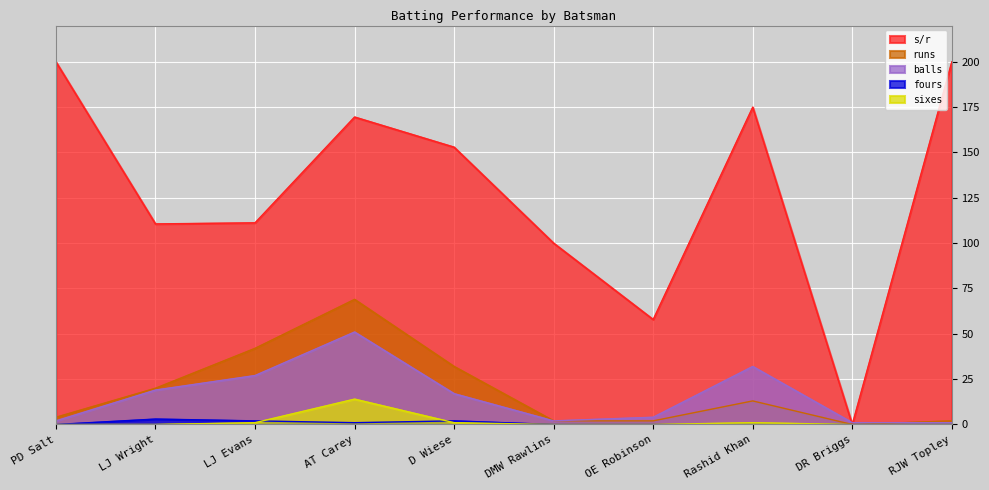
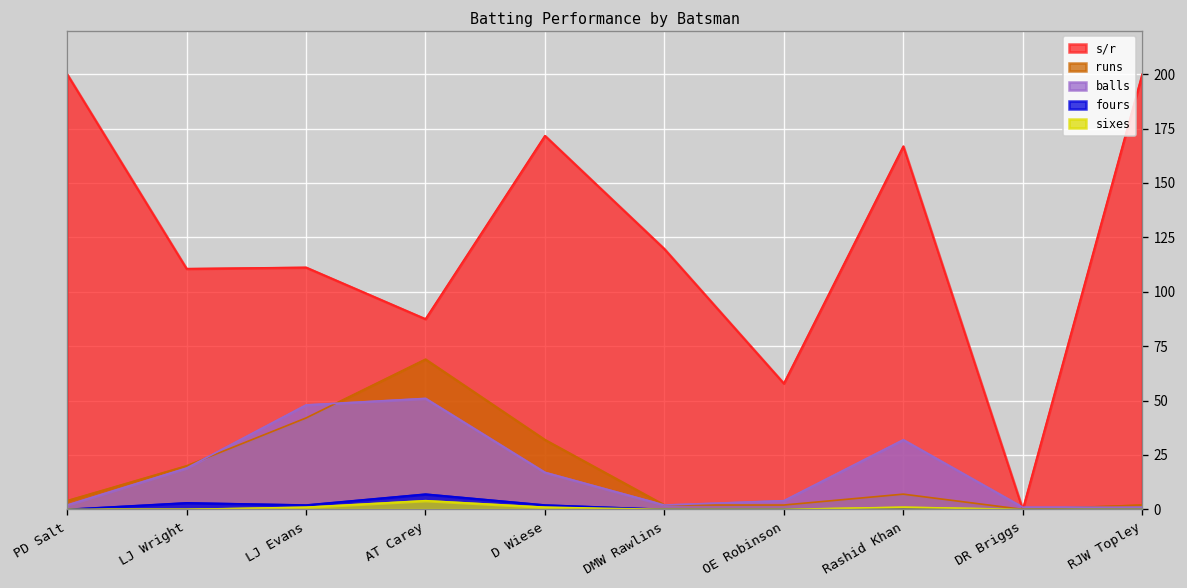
  {
    "s/r": {
      "PD Salt": 200,
      "LJ Wright": 111,
      "LJ Evans": 111,
-     "AT Carey": 170,
-     "D Wiese": 153,
-     "DMW Rawlins": 100,
+     "AT Carey": 88,
+     "D Wiese": 172,
+     "DMW Rawlins": 120,
      "OE Robinson": 58,
-     "Rashid Khan": 175,
+     "Rashid Khan": 167,
      "RJW Topley": 200
    },
    "runs": {
      "PD Salt": 4,
      "LJ Evans": 42,
      "AT Carey": 69,
      "D Wiese": 32,
      "OE Robinson": 2,
-     "Rashid Khan": 13
+     "Rashid Khan": 7
    },
    "balls": {
      "PD Salt": 2,
-     "LJ Evans": 27,
+     "LJ Evans": 48,
      "AT Carey": 51,
      "D Wiese": 17,
      "OE Robinson": 4,
      "Rashid Khan": 32
    },
    "fours": {
      "LJ Wright": 3,
-     "AT Carey": 1
+     "AT Carey": 7
    },
    "sixes": {
      "LJ Wright": 0,
-     "AT Carey": 14
+     "AT Carey": 4
    }
  }
